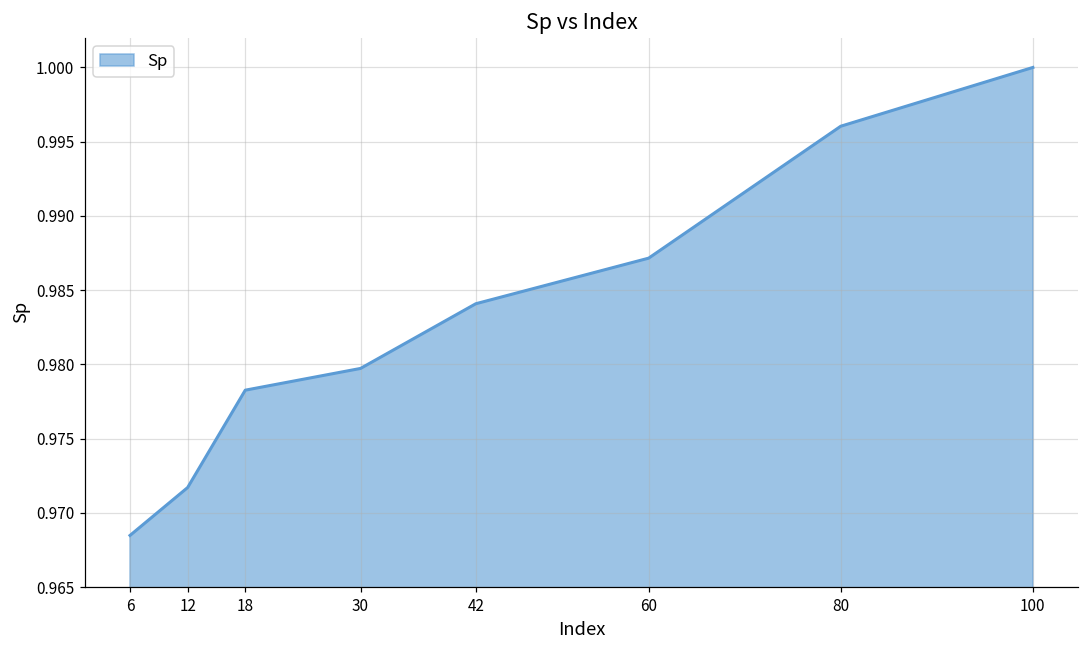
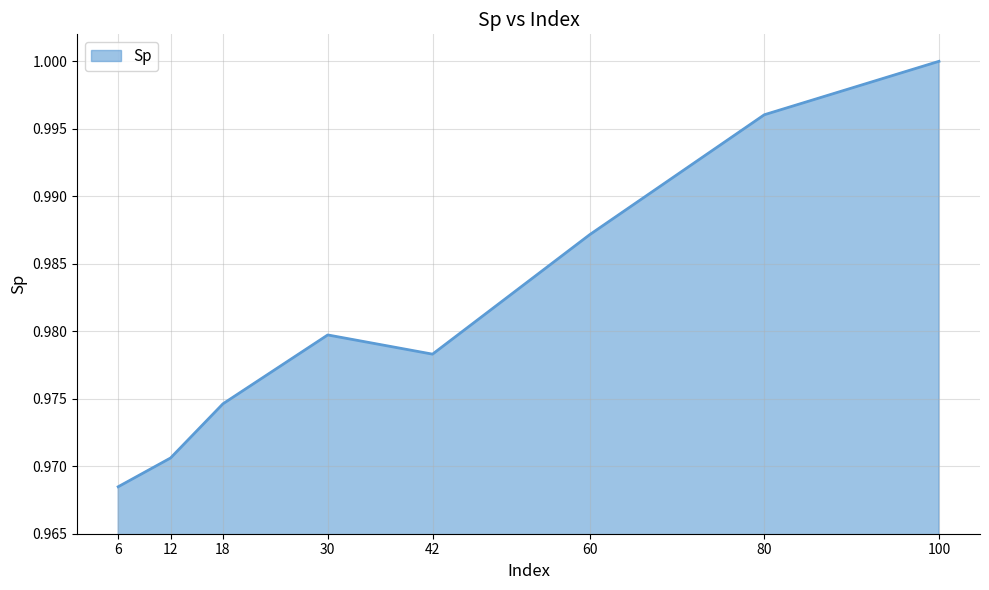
  {
    "6": 0.9685,
-   "12": 0.9717,
-   "18": 0.9783,
+   "12": 0.9706,
+   "18": 0.9746,
    "30": 0.9797,
-   "42": 0.9841,
+   "42": 0.9783,
    "60": 0.9872,
    "80": 0.9960,
    "100": 1.0000
  }
